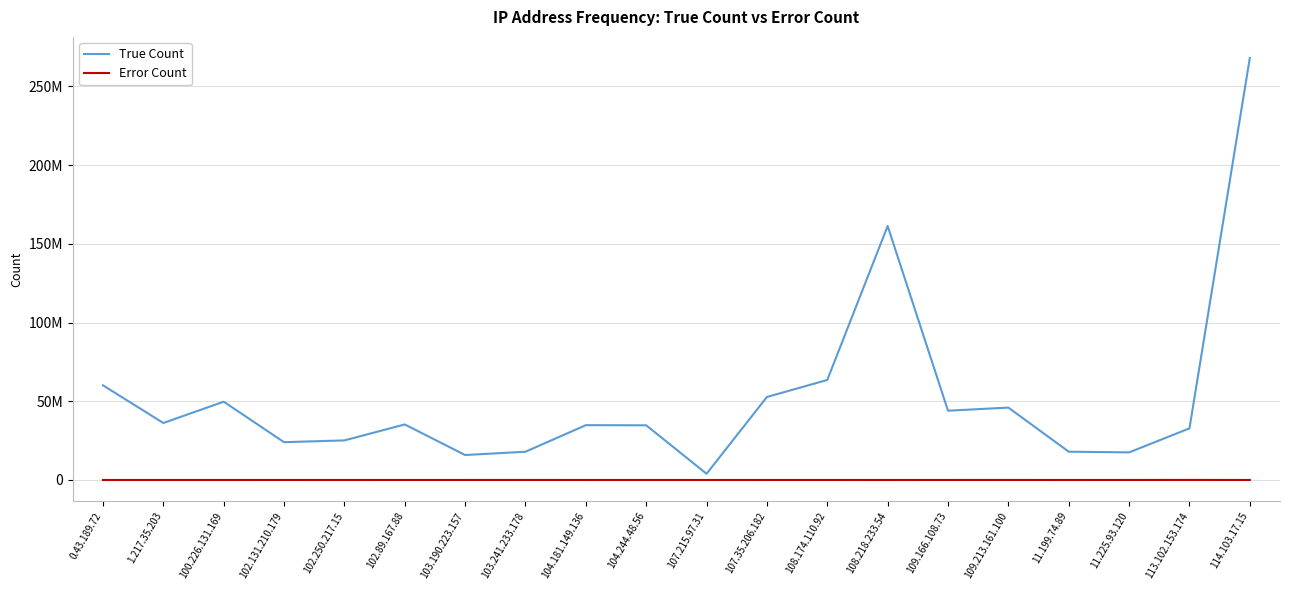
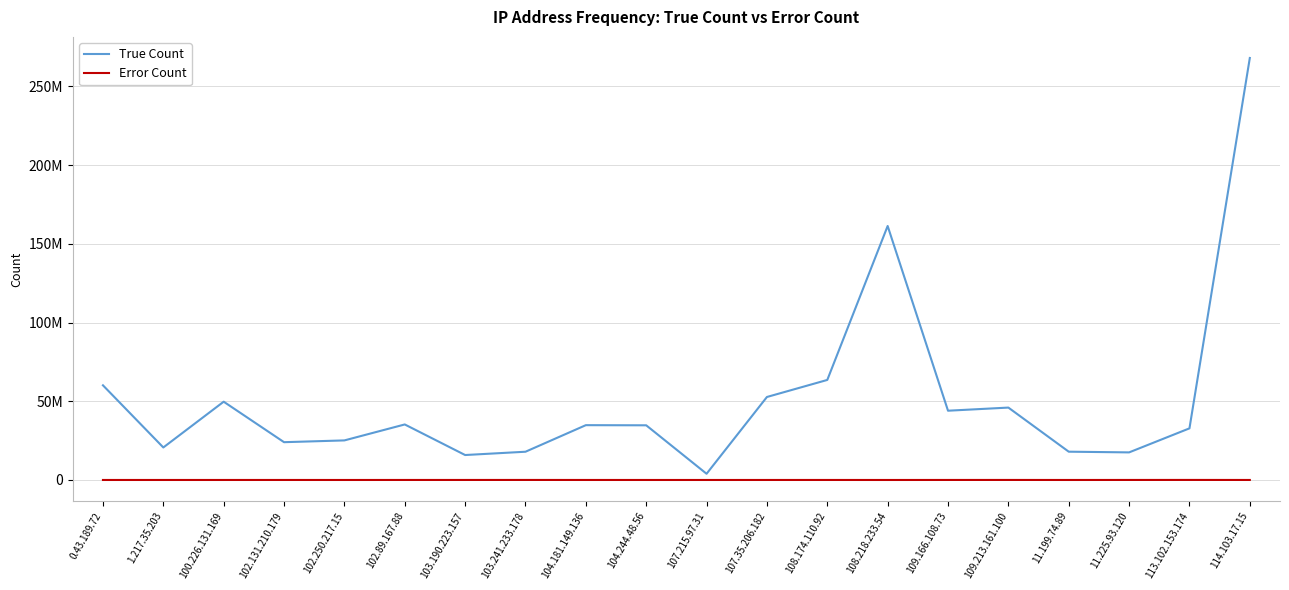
  {
    "True Count": {
      "0.43.189.72": 60000000,
-     "1.217.35.203": 36000000,
+     "1.217.35.203": 21000000,
      "100.226.131.169": 50000000,
      "102.131.210.179": 24000000,
      "102.250.217.15": 25000000,
      "102.89.167.88": 35000000,
      "103.190.223.157": 16000000,
      "103.241.233.178": 18000000,
      "104.181.149.136": 35000000,
      "104.244.48.56": 35000000,
      "107.215.97.31": 4000000,
      "107.35.206.182": 53000000,
      "108.174.110.92": 64000000,
      "108.218.233.54": 161000000,
      "109.166.108.73": 44000000,
      "109.213.161.100": 46000000,
      "11.199.74.89": 18000000,
      "11.225.93.120": 18000000,
      "113.102.153.174": 33000000,
      "114.103.17.15": 268000000
    },
    "Error Count": {
      "0.43.189.72": 0,
      "1.217.35.203": 0,
      "100.226.131.169": 0,
      "102.131.210.179": 0,
      "102.250.217.15": 0,
      "102.89.167.88": 0,
      "103.190.223.157": 0,
      "103.241.233.178": 0,
      "104.181.149.136": 0,
      "104.244.48.56": 0,
      "107.215.97.31": 0,
      "107.35.206.182": 0,
      "108.174.110.92": 0,
      "108.218.233.54": 0,
      "109.166.108.73": 0,
      "109.213.161.100": 0,
      "11.199.74.89": 0,
      "11.225.93.120": 0,
      "113.102.153.174": 0,
      "114.103.17.15": 0
    }
  }
